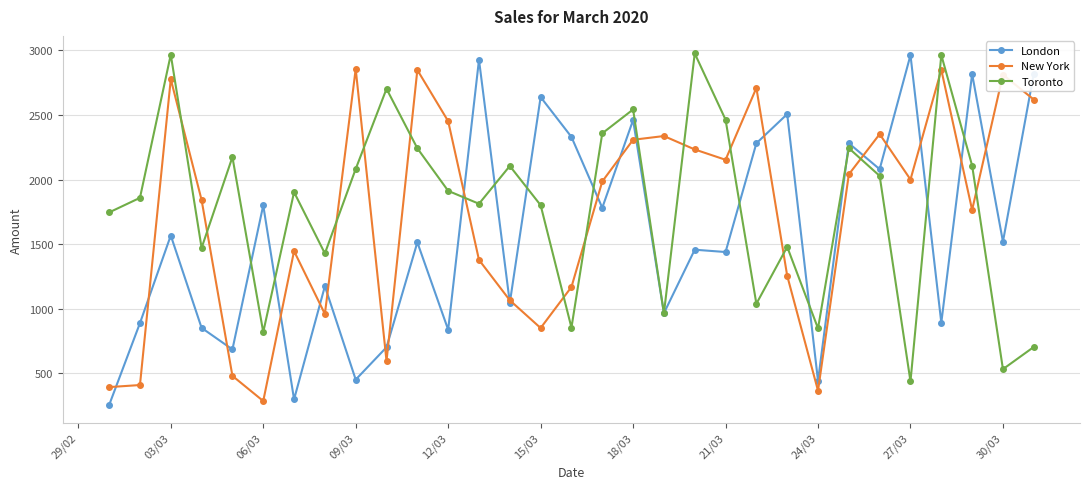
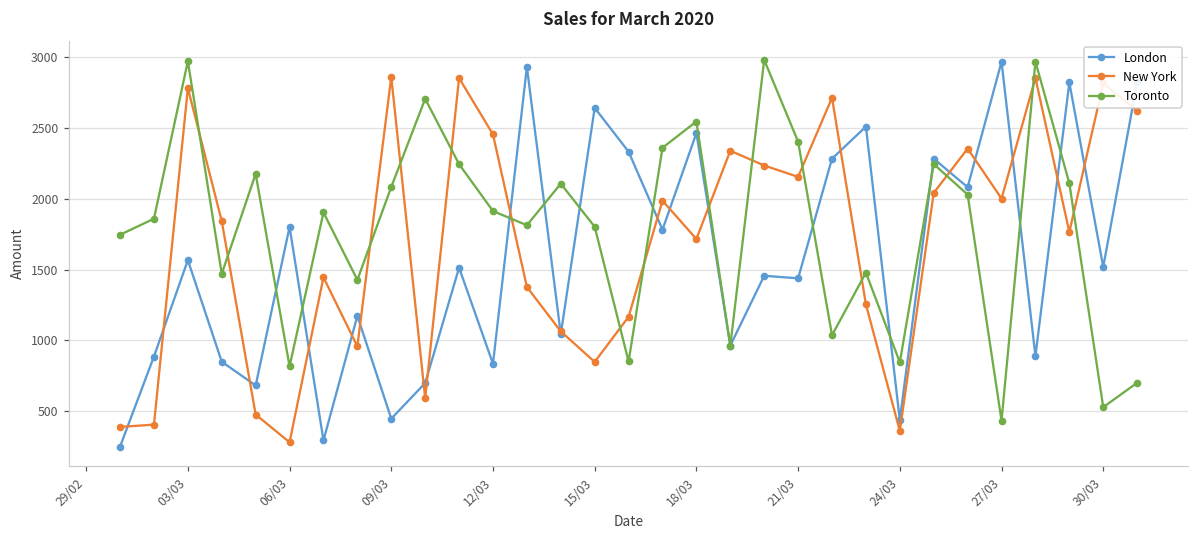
  {
    "London": {
      "03/03": 1570,
      "06/03": 1800,
      "09/03": 450,
      "12/03": 840,
      "15/03": 2640,
      "18/03": 2460,
      "21/03": 1440,
      "24/03": 440,
      "27/03": 2960,
      "30/03": 1520
    },
    "New York": {
      "03/03": 2780,
      "06/03": 280,
      "09/03": 2860,
      "12/03": 2450,
      "15/03": 850,
-     "18/03": 2310,
+     "18/03": 1720,
      "21/03": 2150,
      "24/03": 360,
      "27/03": 2000
    },
    "Toronto": {
      "03/03": 2970,
      "06/03": 820,
      "09/03": 2080,
      "12/03": 1910,
      "15/03": 1800,
      "18/03": 2540,
-     "21/03": 2460,
+     "21/03": 2400,
      "24/03": 850,
      "27/03": 440,
      "30/03": 530
    }
  }
